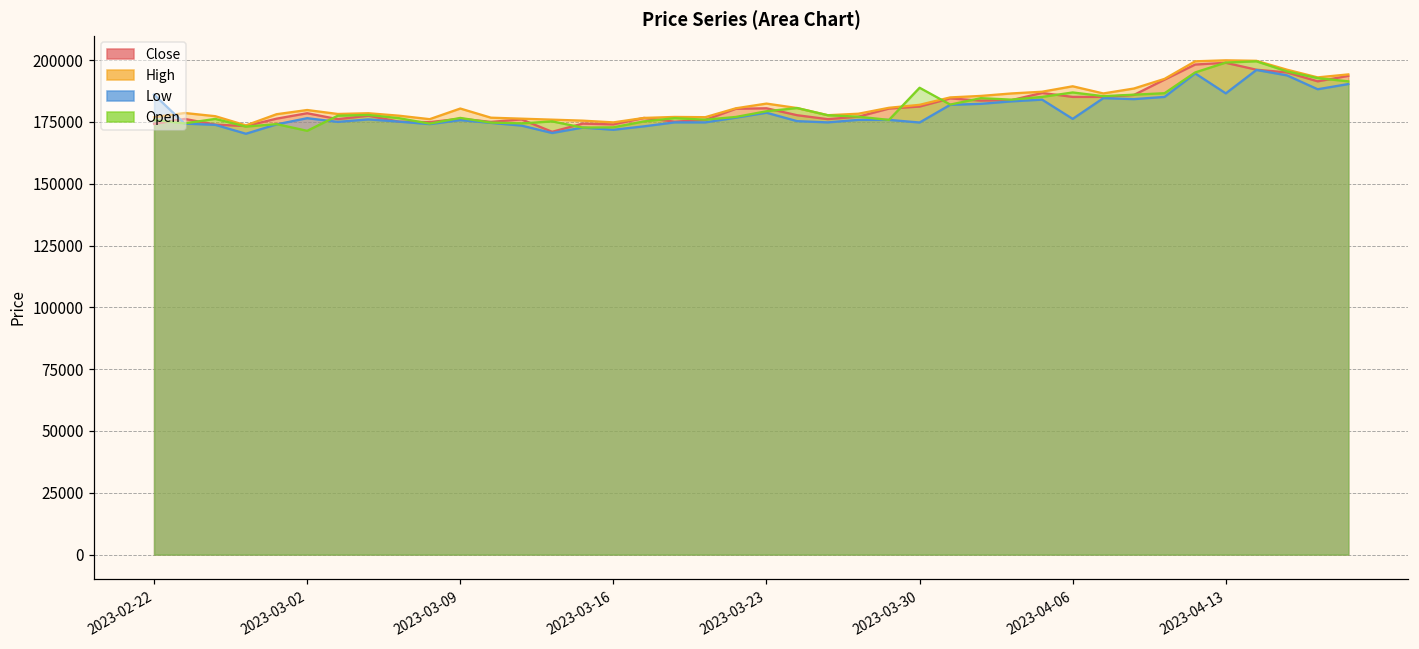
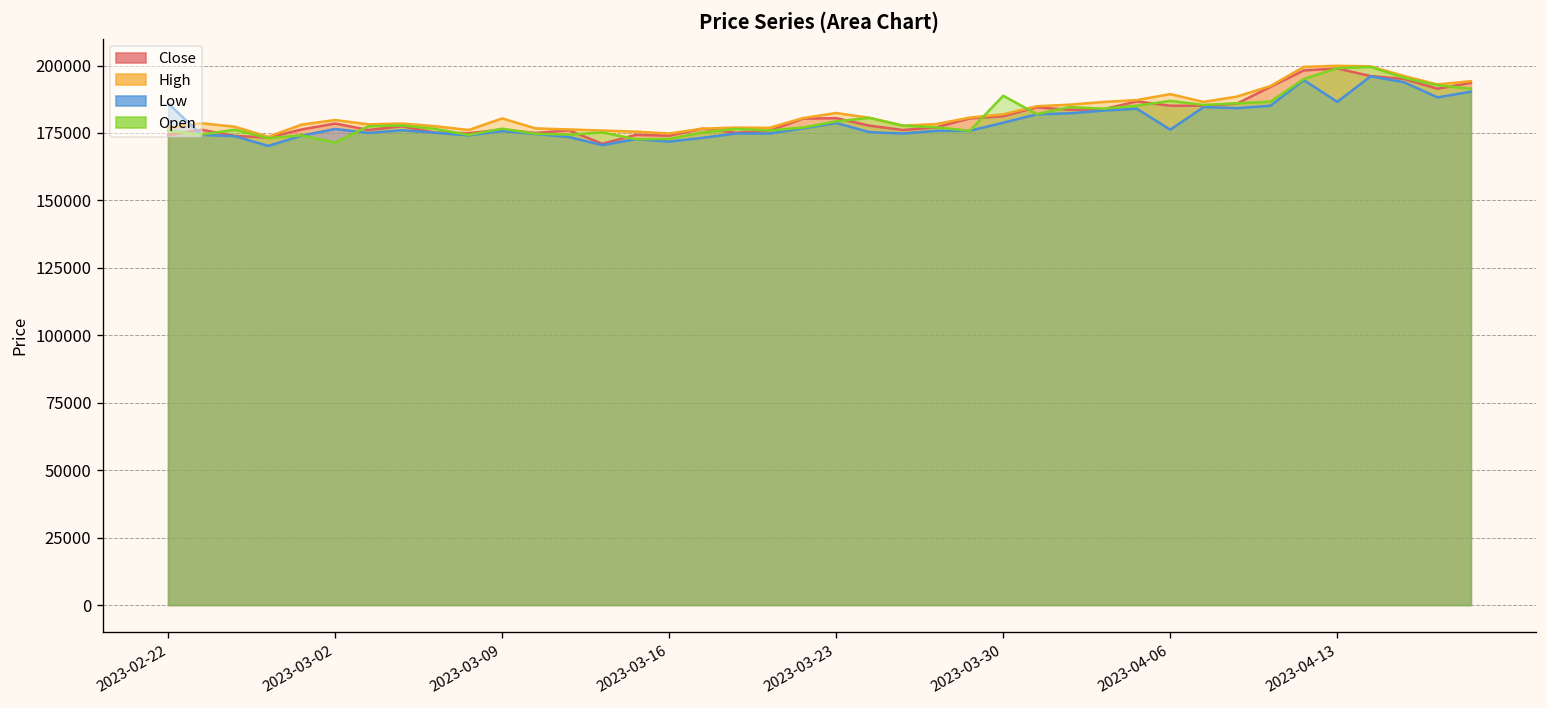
  {
    "Low": {
      "2023-03-02": 177000,
-     "2023-03-30": 175000,
+     "2023-03-30": 179000,
      "2023-04-06": 176000,
      "2023-04-13": 187000
    },
    "Open": {
      "2023-03-02": 171000,
      "2023-03-30": 189000,
      "2023-04-06": 187000
    }
  }
